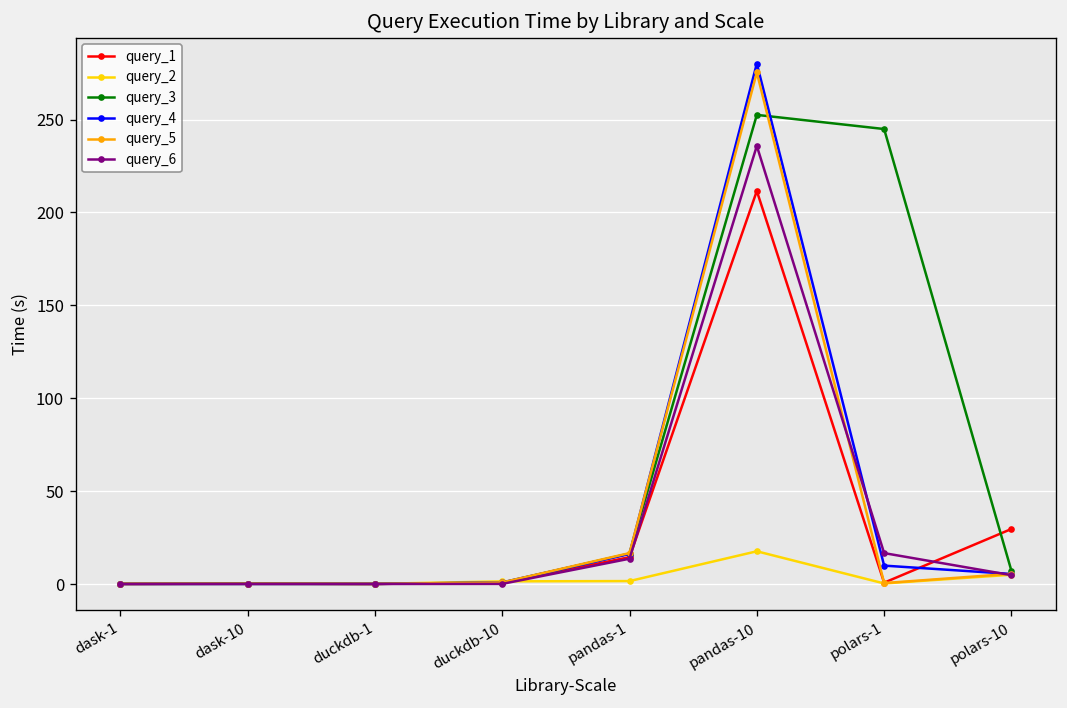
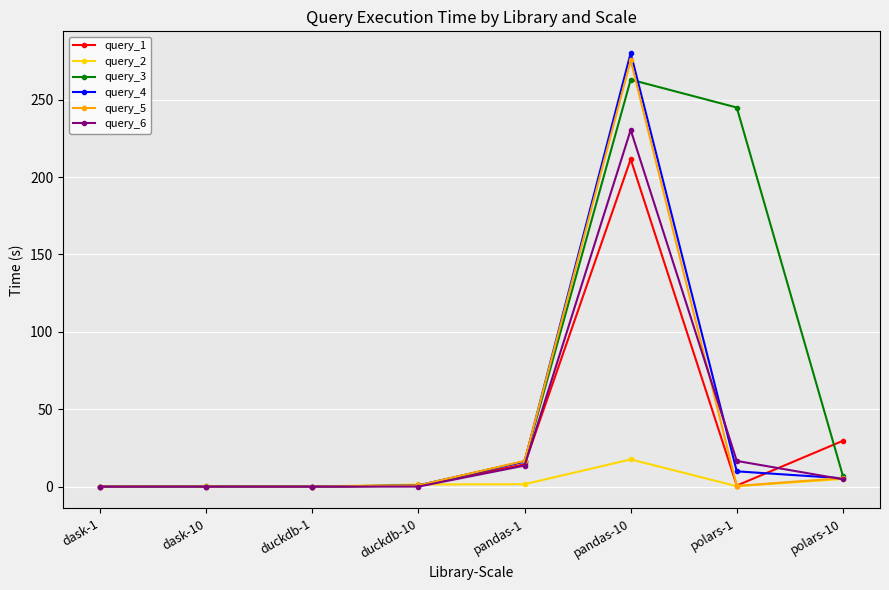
  {
    "query_1": {
      "pandas-10": 212,
      "polars-10": 30
    },
    "query_3": {
-     "pandas-10": 253,
+     "pandas-10": 263,
      "polars-1": 245
    },
    "query_4": {
      "pandas-10": 280,
      "polars-1": 10
    },
    "query_6": {
-     "pandas-10": 236,
+     "pandas-10": 230,
      "polars-1": 17
    }
  }
